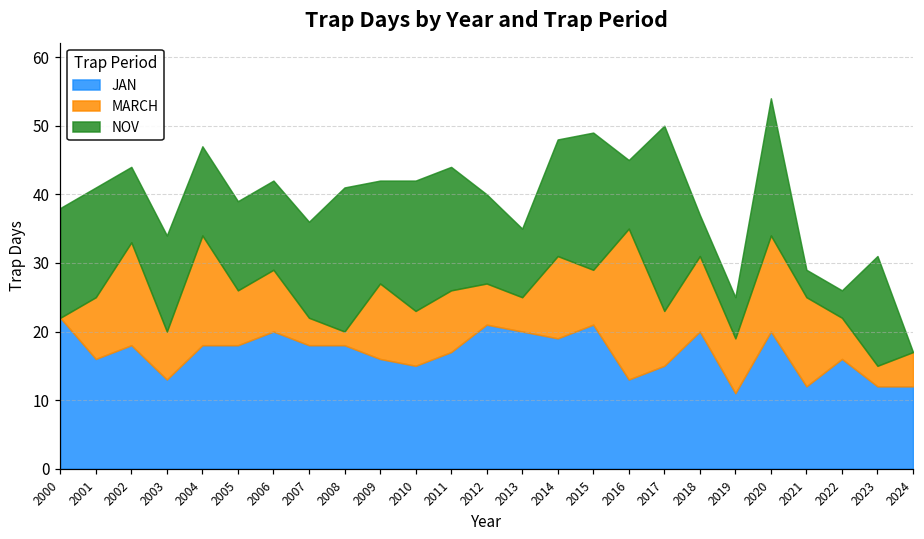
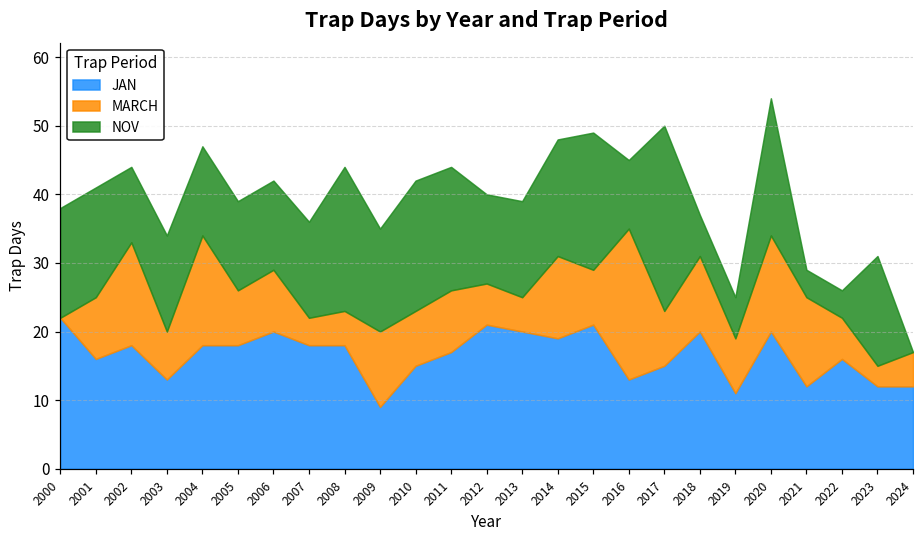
  {
    "JAN": {
      "2001": 16,
      "2002": 18,
      "2003": 13,
      "2004": 18,
      "2005": 18,
      "2006": 20,
      "2007": 18,
      "2008": 18,
-     "2009": 16,
+     "2009": 9,
      "2010": 15,
      "2011": 17,
      "2012": 21,
      "2013": 20,
      "2014": 19,
      "2015": 21,
      "2016": 13,
      "2017": 15,
      "2018": 20,
      "2019": 11,
      "2020": 20,
      "2021": 12,
      "2022": 16,
      "2023": 12,
      "2024": 12
    },
    "MARCH": {
      "2001": 9,
      "2002": 15,
      "2003": 7,
      "2004": 16,
      "2005": 8,
      "2006": 9,
      "2007": 4,
-     "2008": 2,
+     "2008": 5,
      "2009": 11,
      "2010": 8,
      "2011": 9,
      "2012": 6,
      "2013": 5,
      "2014": 12,
      "2015": 8,
      "2016": 22,
      "2017": 8,
      "2018": 11,
      "2019": 8,
      "2020": 14,
      "2021": 13,
      "2022": 6,
      "2023": 3
    },
    "NOV": {
      "2000": 16,
      "2001": 16,
      "2002": 11,
      "2003": 14,
      "2004": 13,
      "2005": 13,
      "2006": 13,
      "2007": 14,
      "2008": 21,
      "2009": 15,
      "2010": 19,
      "2011": 18,
      "2012": 13,
-     "2013": 10,
+     "2013": 14,
      "2014": 17,
      "2015": 20,
      "2016": 10,
      "2017": 27,
      "2018": 6,
      "2019": 6,
      "2020": 20,
      "2021": 4,
      "2022": 4,
      "2023": 16
    }
  }
